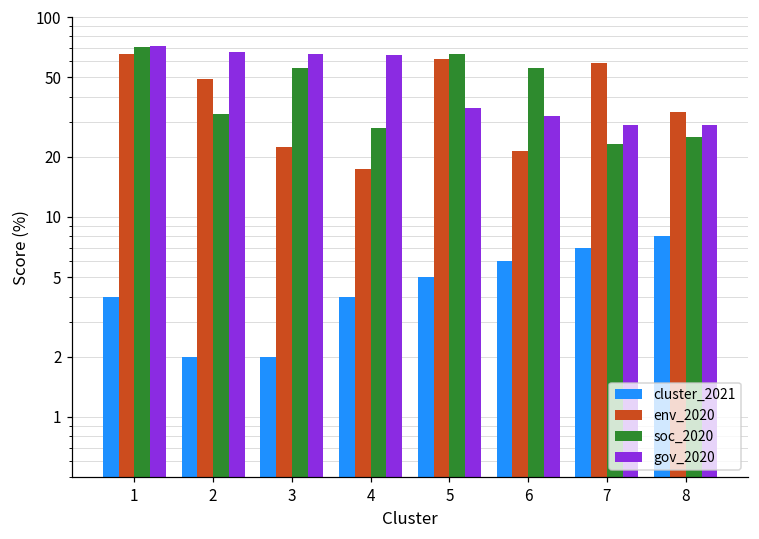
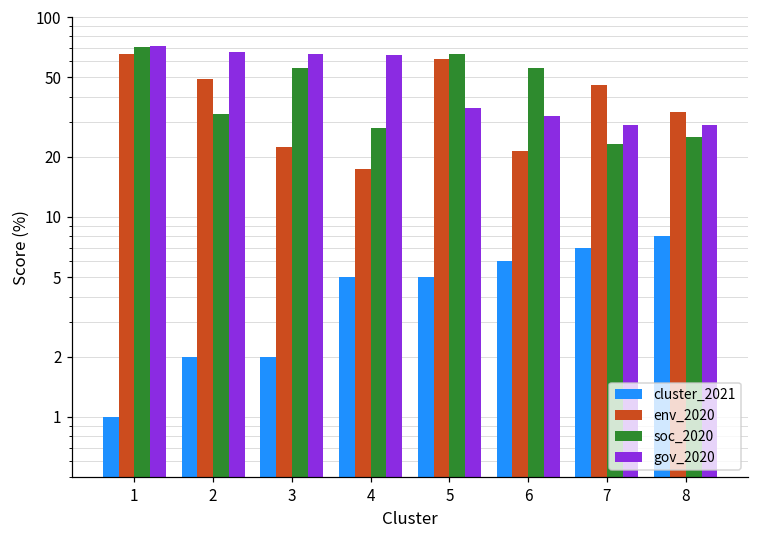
  {
    "cluster_2021": {
-     "1": 4,
+     "1": 1,
      "2": 2,
      "3": 2,
-     "4": 4,
+     "4": 5,
      "5": 5,
      "6": 6,
      "7": 7,
      "8": 8
    },
    "env_2020": {
      "1": 65,
      "2": 49,
      "3": 22,
      "4": 17,
      "5": 62,
      "6": 21,
-     "7": 59,
+     "7": 46,
      "8": 33
    },
    "soc_2020": {
      "1": 71,
      "2": 33,
      "3": 56,
      "4": 28,
      "5": 66,
      "6": 56,
      "7": 23,
      "8": 25
    },
    "gov_2020": {
      "1": 72,
      "2": 67,
      "3": 66,
      "4": 65,
      "5": 35,
      "6": 32,
      "7": 29,
      "8": 29
    }
  }
